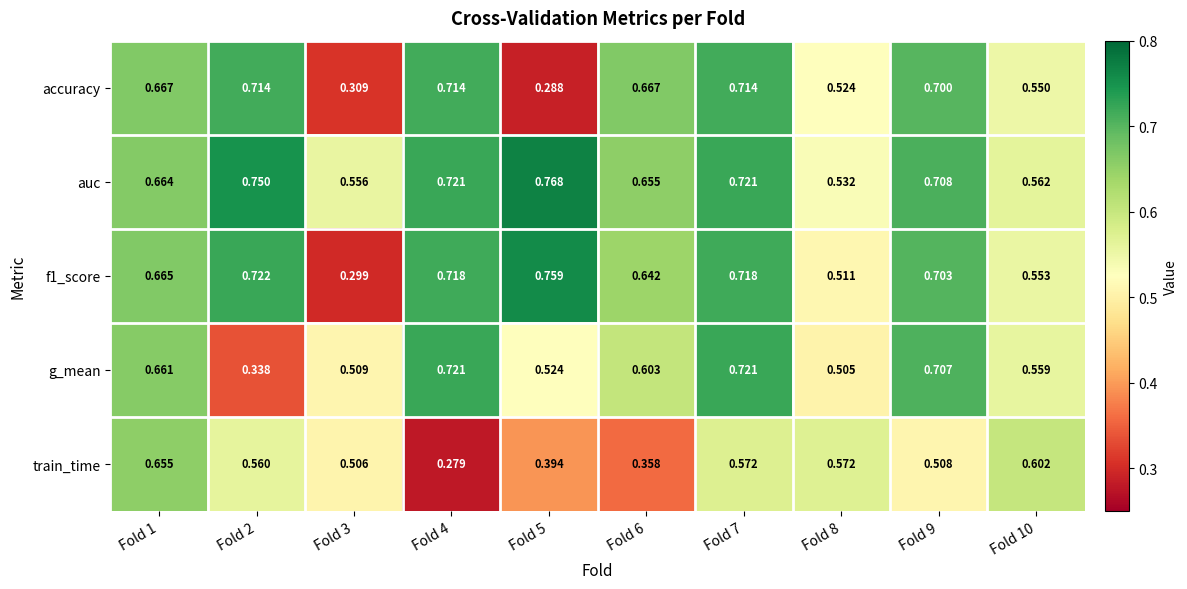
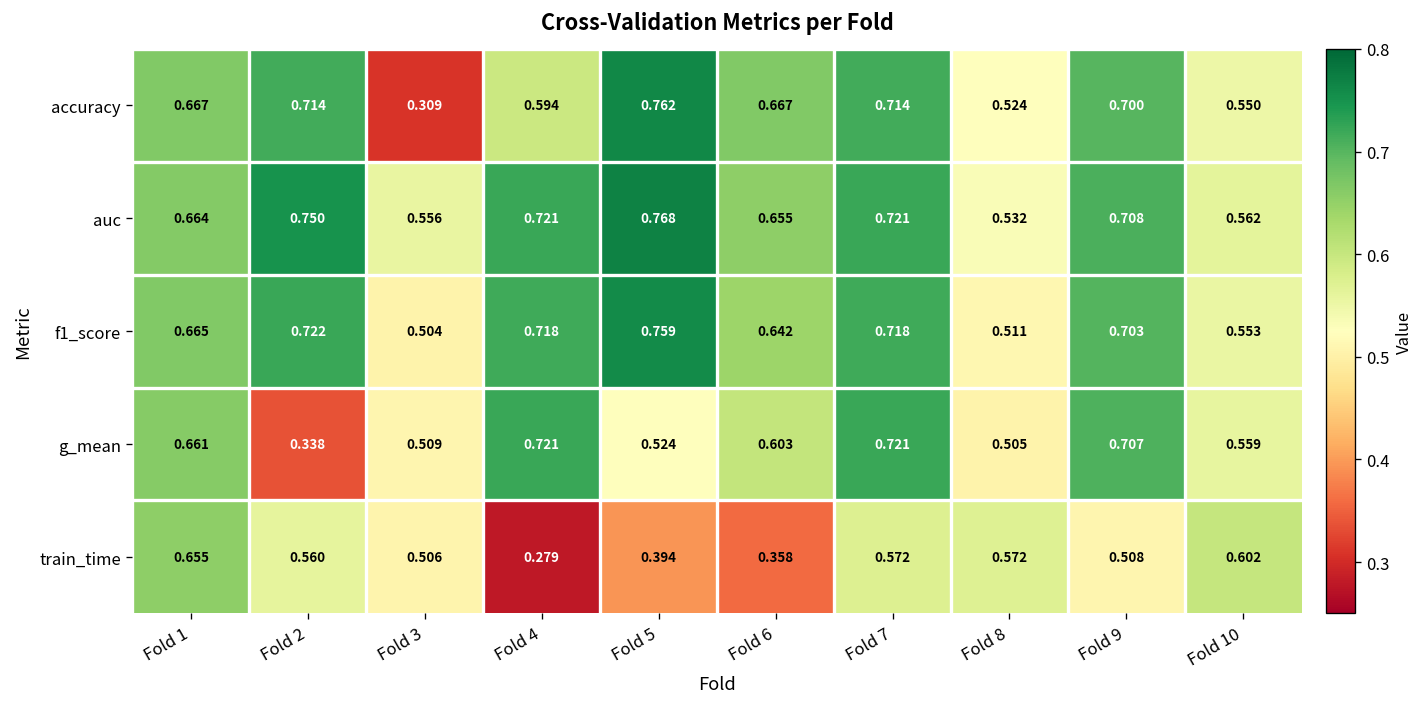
  {
    "accuracy": {
      "Fold 1": 0.667,
      "Fold 2": 0.714,
      "Fold 3": 0.309,
-     "Fold 4": 0.714,
-     "Fold 5": 0.288,
+     "Fold 4": 0.594,
+     "Fold 5": 0.762,
      "Fold 6": 0.667,
      "Fold 7": 0.714,
      "Fold 8": 0.524,
      "Fold 9": 0.700,
      "Fold 10": 0.550
    },
    "auc": {
      "Fold 1": 0.664,
      "Fold 2": 0.750,
      "Fold 3": 0.556,
      "Fold 4": 0.721,
      "Fold 5": 0.768,
      "Fold 6": 0.655,
      "Fold 7": 0.721,
      "Fold 8": 0.532,
      "Fold 9": 0.708,
      "Fold 10": 0.562
    },
    "f1_score": {
      "Fold 1": 0.665,
      "Fold 2": 0.722,
-     "Fold 3": 0.299,
+     "Fold 3": 0.504,
      "Fold 4": 0.718,
      "Fold 5": 0.759,
      "Fold 6": 0.642,
      "Fold 7": 0.718,
      "Fold 8": 0.511,
      "Fold 9": 0.703,
      "Fold 10": 0.553
    },
    "g_mean": {
      "Fold 1": 0.661,
      "Fold 2": 0.338,
      "Fold 3": 0.509,
      "Fold 4": 0.721,
      "Fold 5": 0.524,
      "Fold 6": 0.603,
      "Fold 7": 0.721,
      "Fold 8": 0.505,
      "Fold 9": 0.707,
      "Fold 10": 0.559
    },
    "train_time": {
      "Fold 1": 0.655,
      "Fold 2": 0.560,
      "Fold 3": 0.506,
      "Fold 4": 0.279,
      "Fold 5": 0.394,
      "Fold 6": 0.358,
      "Fold 7": 0.572,
      "Fold 8": 0.572,
      "Fold 9": 0.508,
      "Fold 10": 0.602
    }
  }
